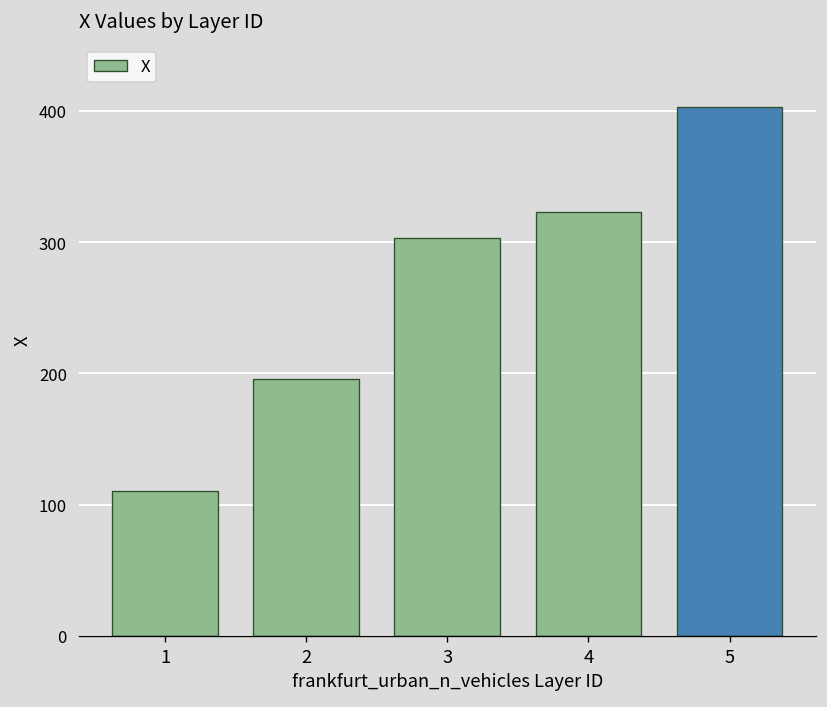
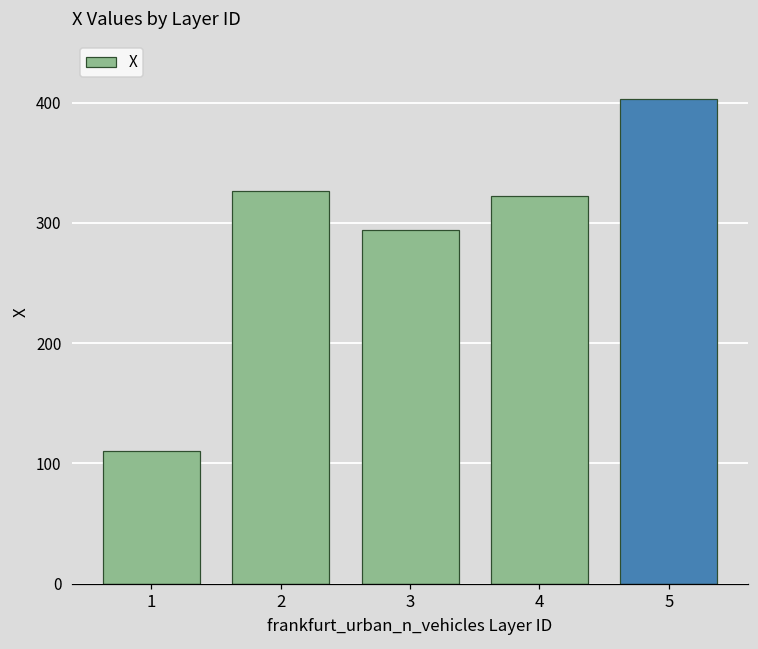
  {
    "1": 110,
-   "2": 196,
-   "3": 303,
+   "2": 326,
+   "3": 294,
    "4": 323,
    "5": 403
  }
